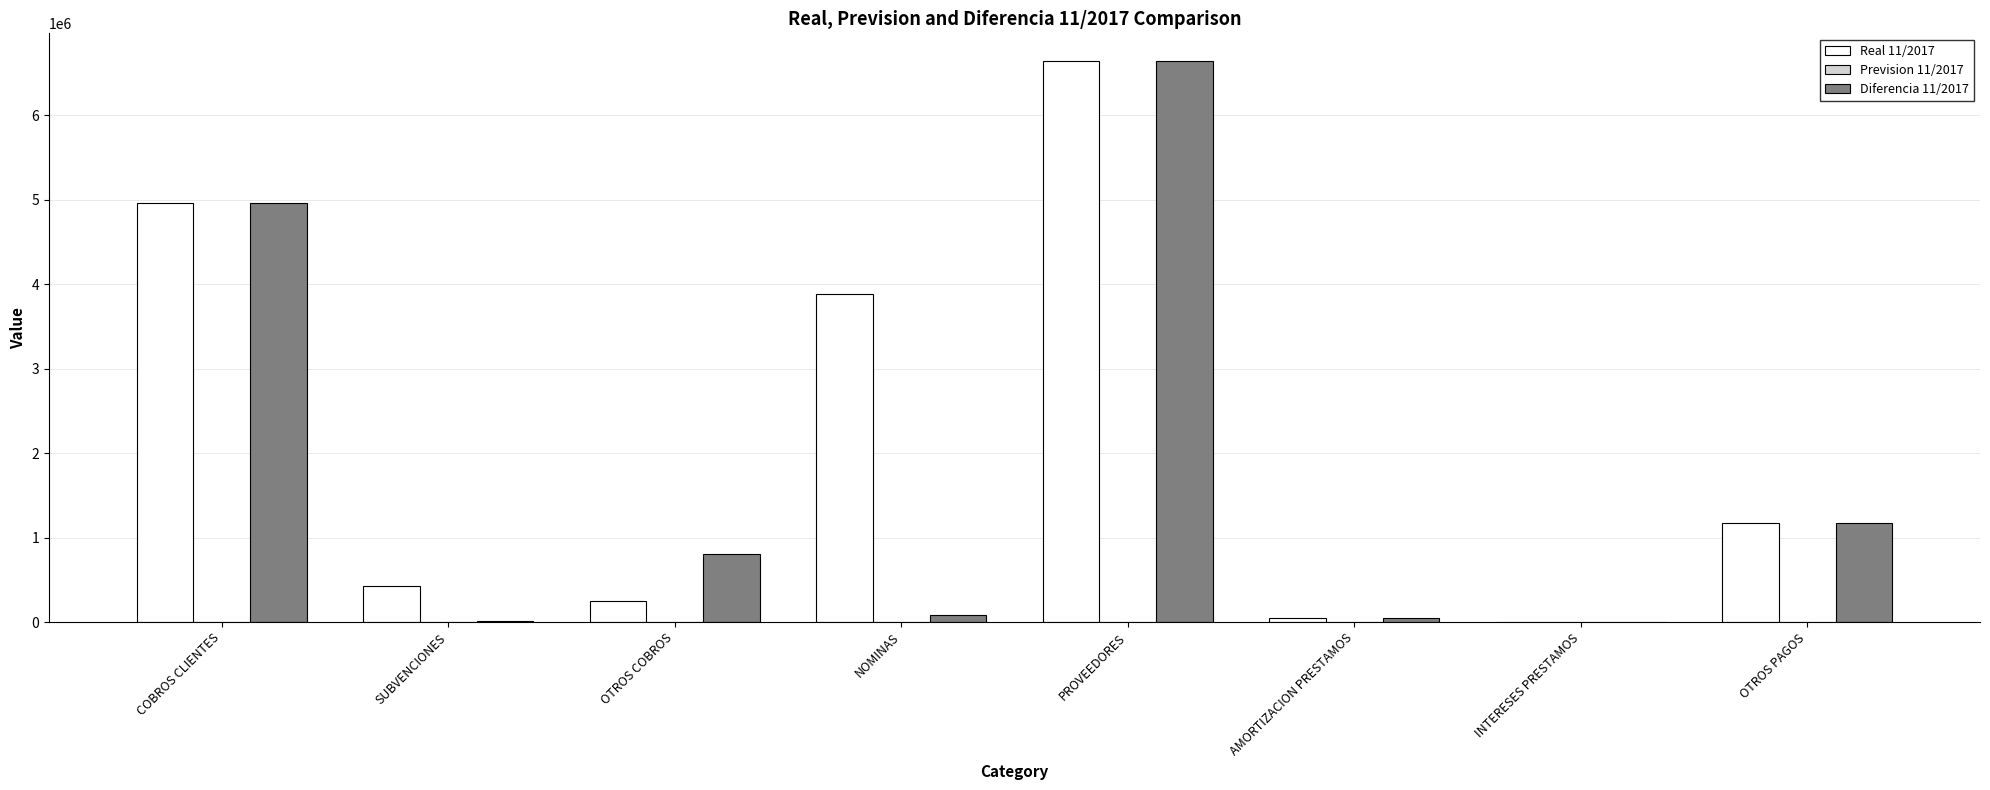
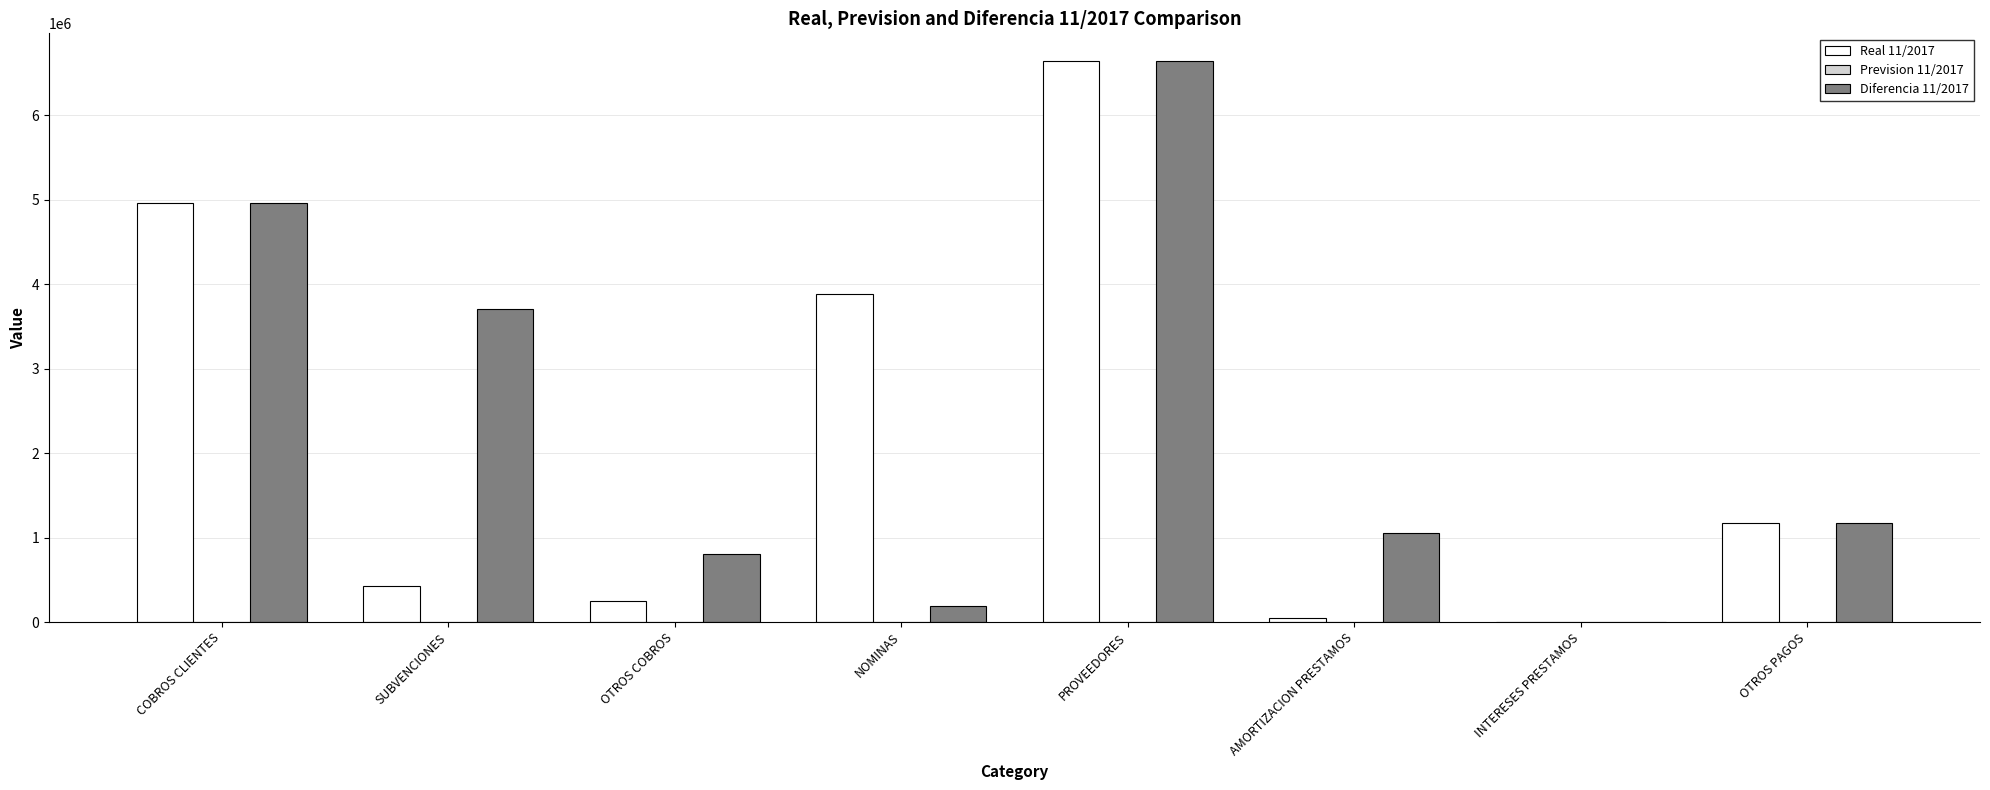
  {
    "Real 11/2017": {
      "COBROS CLIENTES": 5000000,
      "SUBVENCIONES": 400000,
      "OTROS COBROS": 200000,
      "NOMINAS": 3900000,
      "PROVEEDORES": 6600000,
      "AMORTIZACION PRESTAMOS": 0,
      "OTROS PAGOS": 1200000
    },
    "Prevision 11/2017": {
      "COBROS CLIENTES": 0,
      "SUBVENCIONES": 0,
      "OTROS COBROS": 0,
      "NOMINAS": 0,
      "PROVEEDORES": 0,
      "AMORTIZACION PRESTAMOS": 0,
      "INTERESES PRESTAMOS": 0,
      "OTROS PAGOS": 0
    },
    "Diferencia 11/2017": {
      "COBROS CLIENTES": 5000000,
-     "SUBVENCIONES": 0,
+     "SUBVENCIONES": 3700000,
      "OTROS COBROS": 800000,
-     "NOMINAS": 100000,
+     "NOMINAS": 200000,
      "PROVEEDORES": 6600000,
-     "AMORTIZACION PRESTAMOS": 0,
+     "AMORTIZACION PRESTAMOS": 1100000,
      "OTROS PAGOS": 1200000
    }
  }
